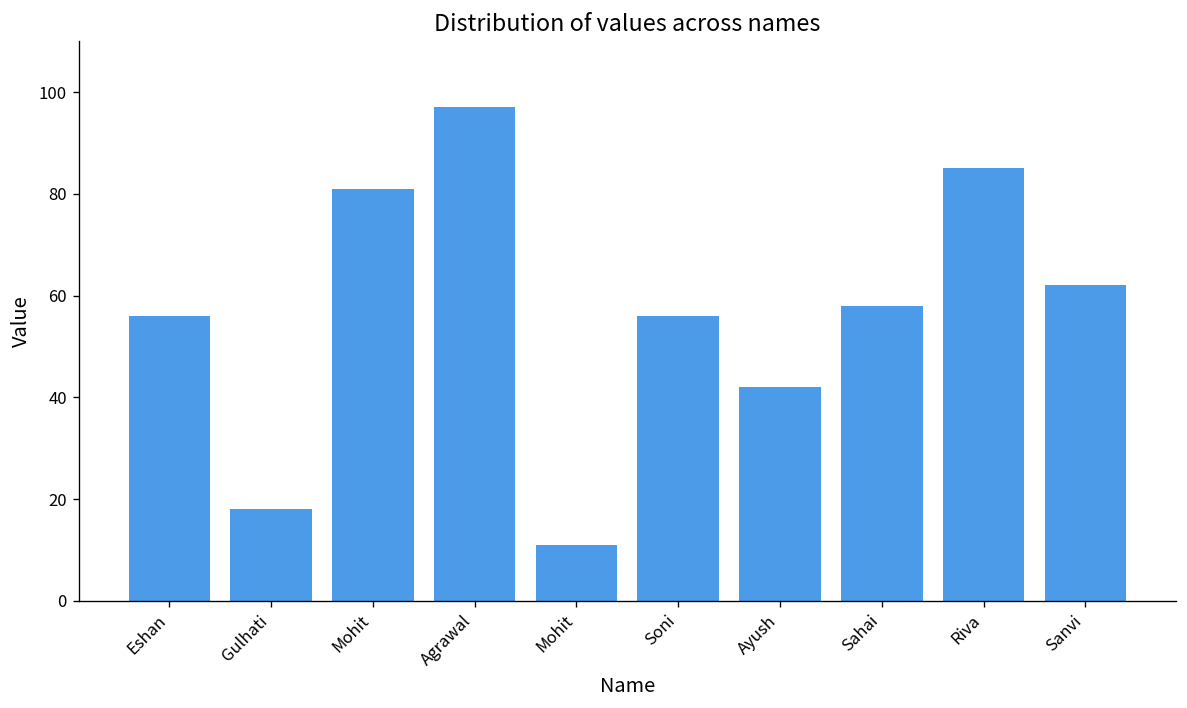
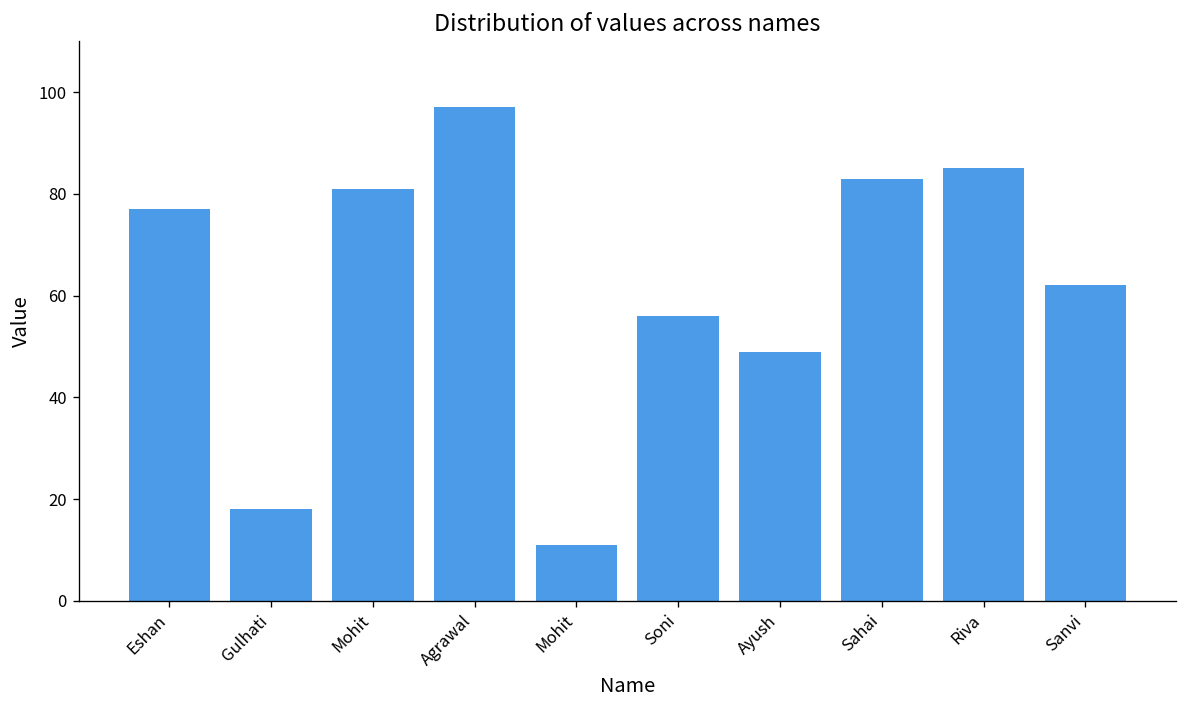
  {
-   "Eshan": 56,
+   "Eshan": 77,
    "Gulhati": 18,
    "Agrawal": 97,
    "Soni": 56,
-   "Ayush": 42,
-   "Sahai": 58,
+   "Ayush": 49,
+   "Sahai": 83,
    "Riva": 85,
    "Sanvi": 62
  }
